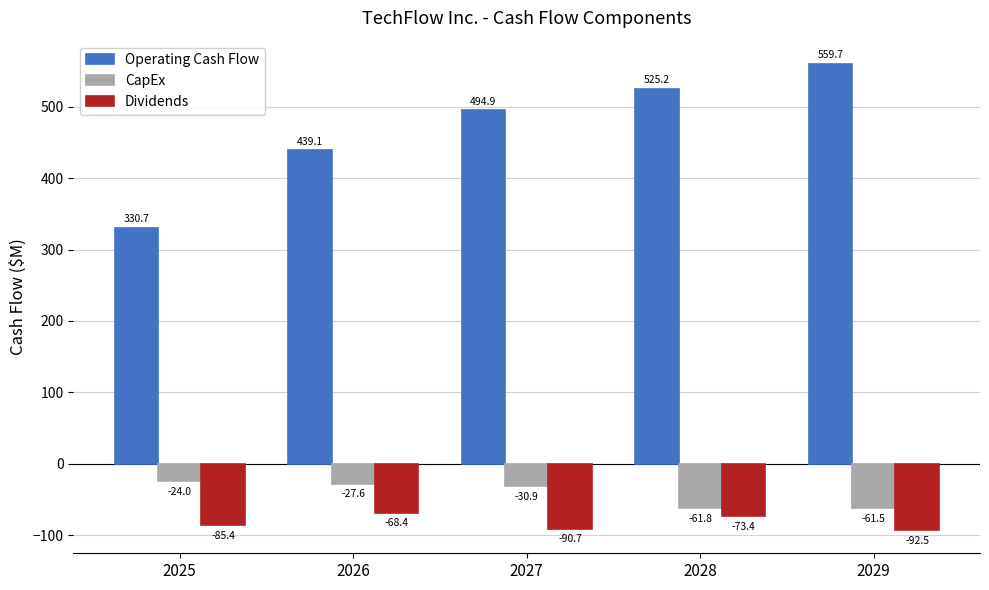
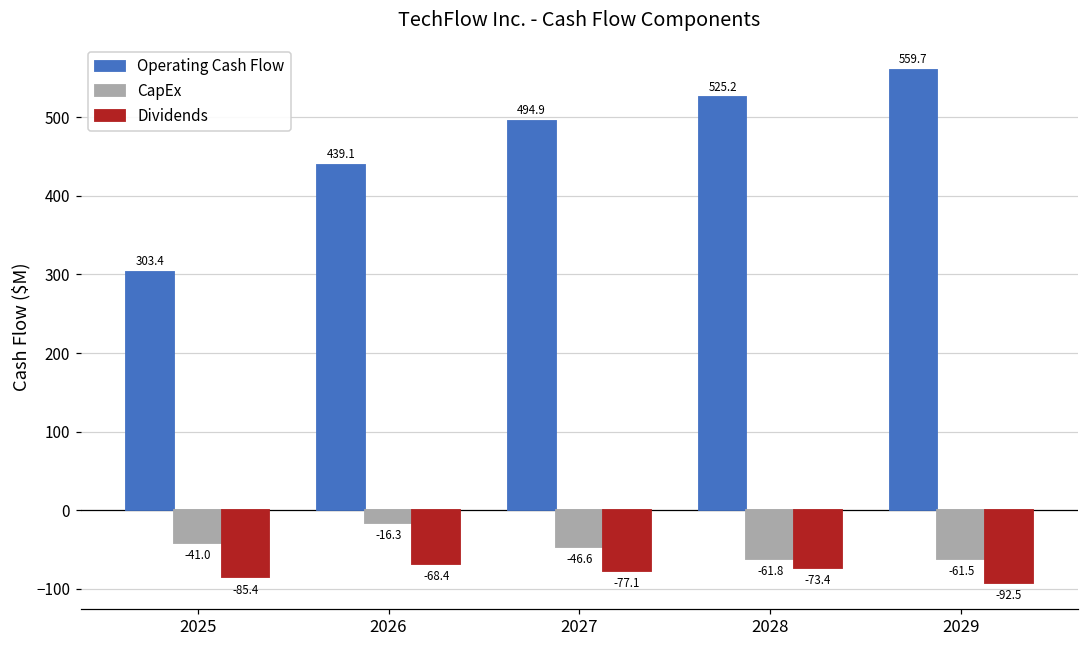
  {
    "Operating Cash Flow": {
-     "2025": 330.7,
+     "2025": 303.4,
      "2026": 439.1,
      "2027": 494.9,
      "2028": 525.2,
      "2029": 559.7
    },
    "CapEx": {
-     "2025": -24.0,
-     "2026": -27.6,
-     "2027": -30.9,
+     "2025": -41.0,
+     "2026": -16.3,
+     "2027": -46.6,
      "2028": -61.8,
      "2029": -61.5
    },
    "Dividends": {
      "2025": -85.4,
      "2026": -68.4,
-     "2027": -90.7,
+     "2027": -77.1,
      "2028": -73.4,
      "2029": -92.5
    }
  }
